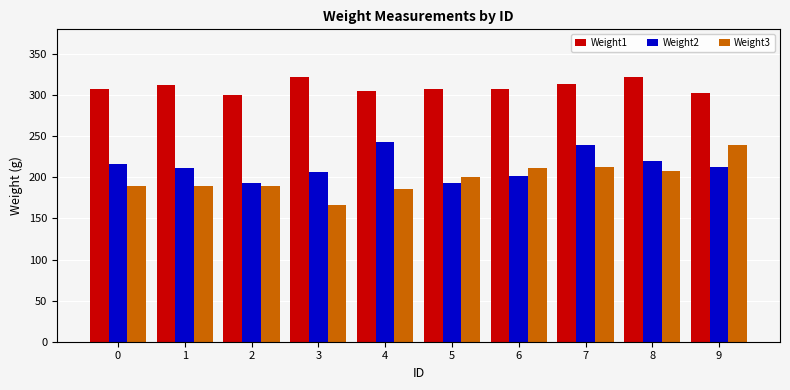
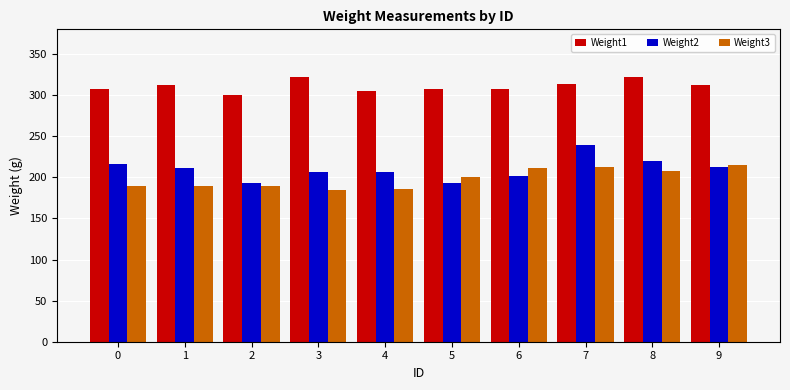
  {
    "Weight1": {
      "0": 310,
      "1": 310,
      "2": 300,
      "3": 320,
      "4": 310,
      "5": 310,
      "6": 310,
      "7": 310,
      "8": 320,
-     "9": 300
+     "9": 310
    },
    "Weight2": {
      "0": 220,
      "1": 210,
      "2": 190,
      "3": 210,
-     "4": 240,
+     "4": 210,
      "5": 190,
      "6": 200,
      "7": 240,
      "8": 220,
      "9": 210
    },
    "Weight3": {
      "0": 190,
      "1": 190,
      "2": 190,
-     "3": 170,
+     "3": 190,
      "4": 190,
      "5": 200,
      "6": 210,
      "7": 210,
      "8": 210,
-     "9": 240
+     "9": 220
    }
  }
